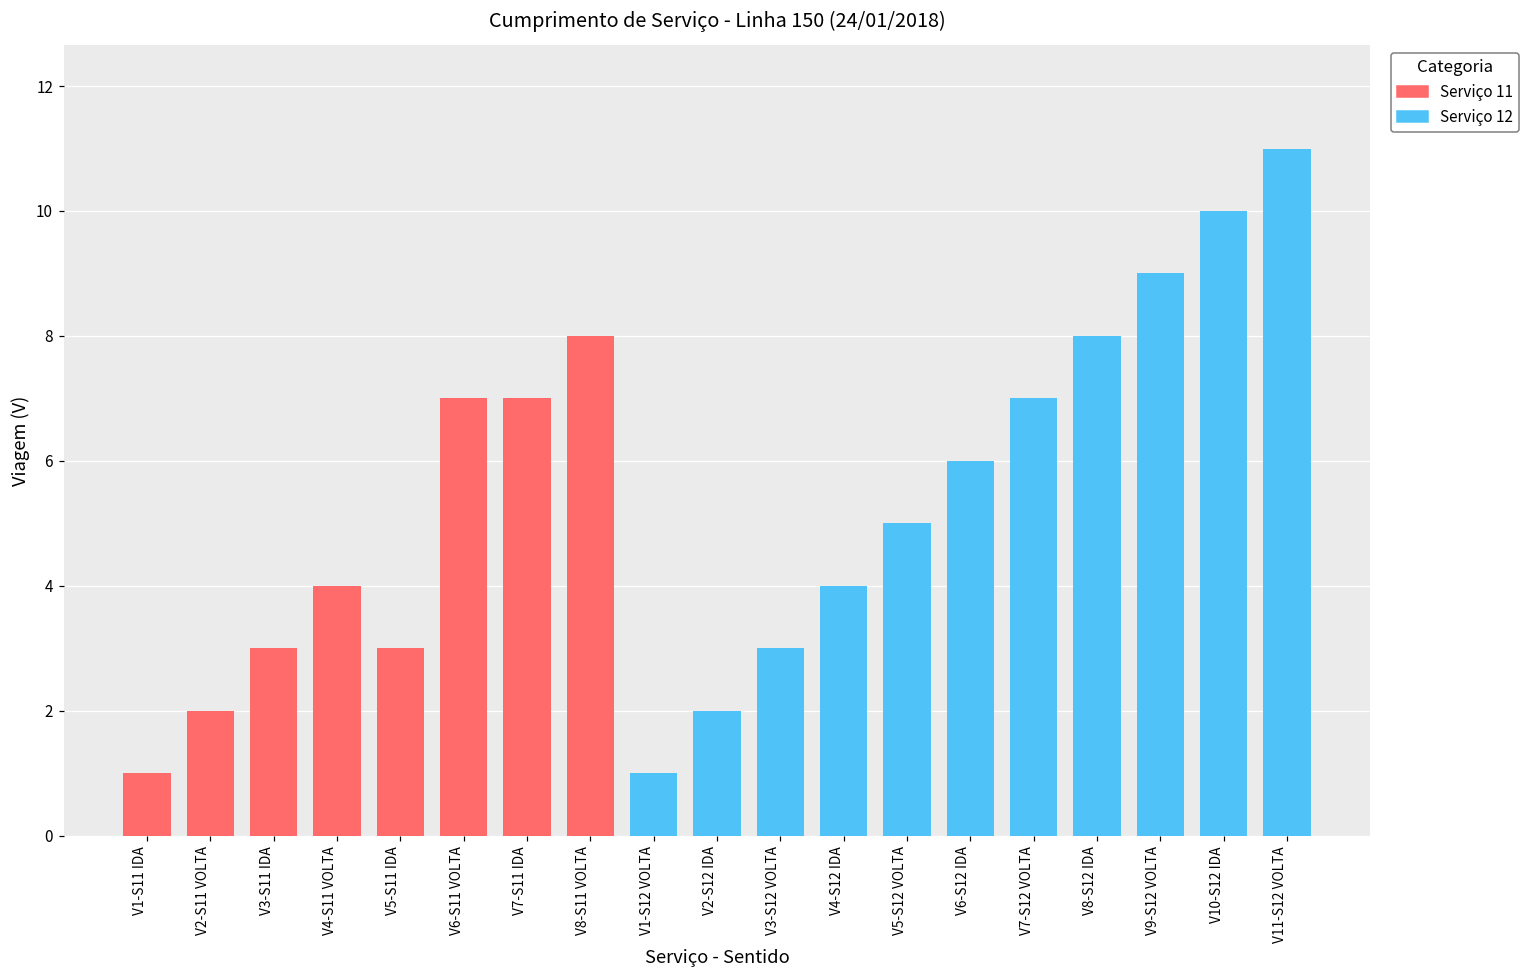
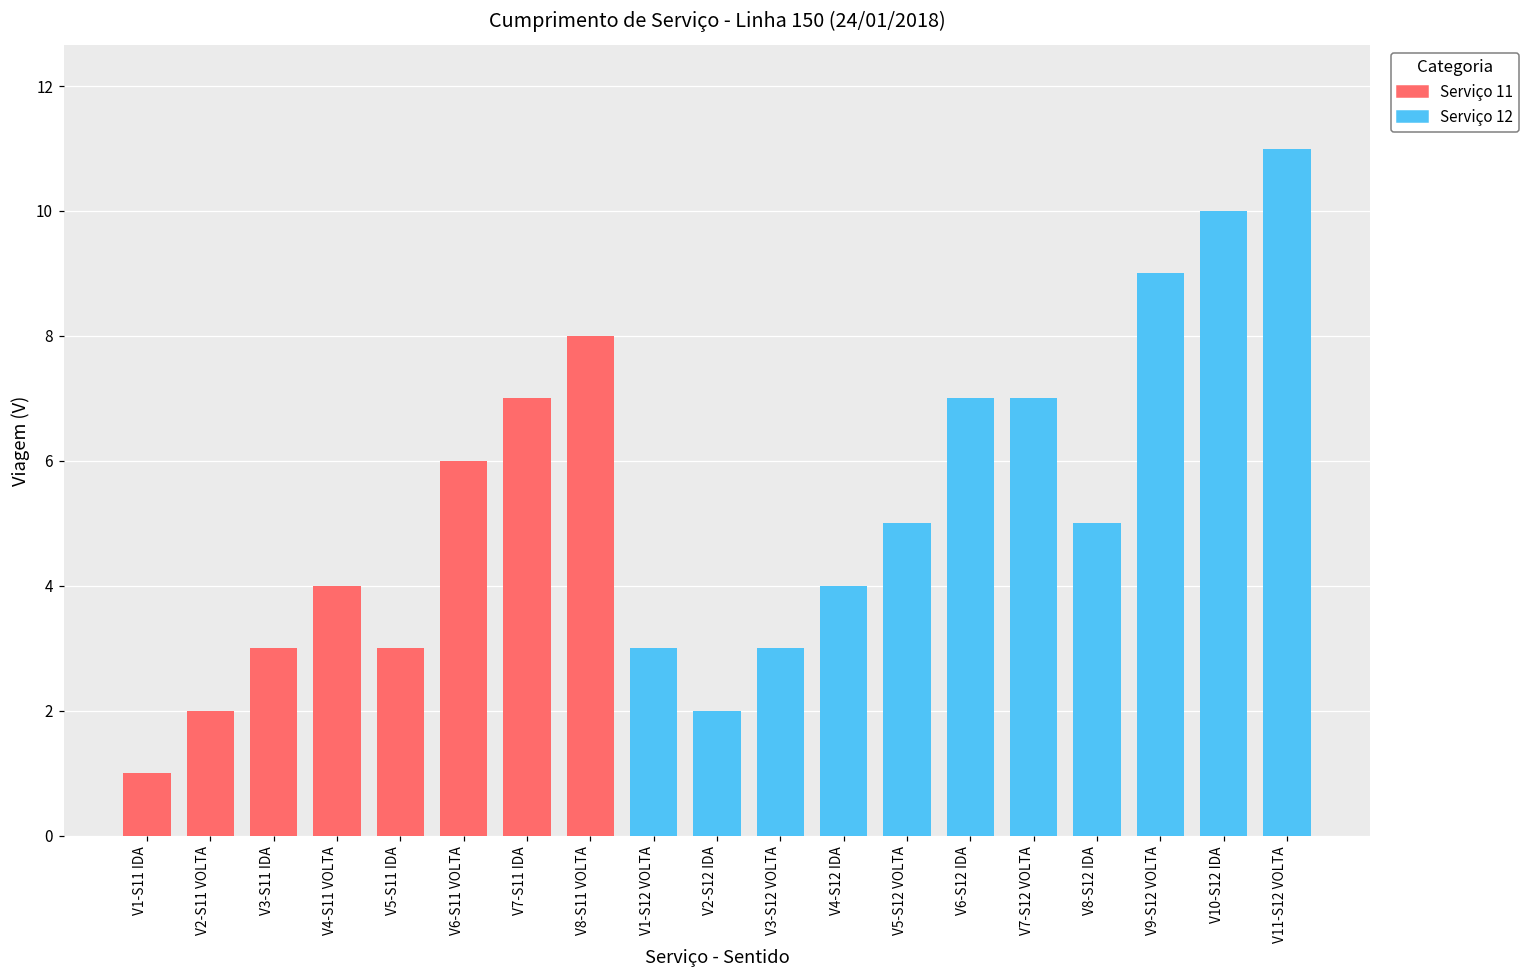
  {
    "V1-S11 IDA": 1,
    "V2-S11 VOLTA": 2,
    "V3-S11 IDA": 3,
    "V4-S11 VOLTA": 4,
    "V5-S11 IDA": 3,
-   "V6-S11 VOLTA": 7,
+   "V6-S11 VOLTA": 6,
    "V7-S11 IDA": 7,
    "V8-S11 VOLTA": 8,
-   "V1-S12 VOLTA": 1,
+   "V1-S12 VOLTA": 3,
    "V2-S12 IDA": 2,
    "V3-S12 VOLTA": 3,
    "V4-S12 IDA": 4,
    "V5-S12 VOLTA": 5,
-   "V6-S12 IDA": 6,
+   "V6-S12 IDA": 7,
    "V7-S12 VOLTA": 7,
-   "V8-S12 IDA": 8,
+   "V8-S12 IDA": 5,
    "V9-S12 VOLTA": 9,
    "V10-S12 IDA": 10,
    "V11-S12 VOLTA": 11
  }
